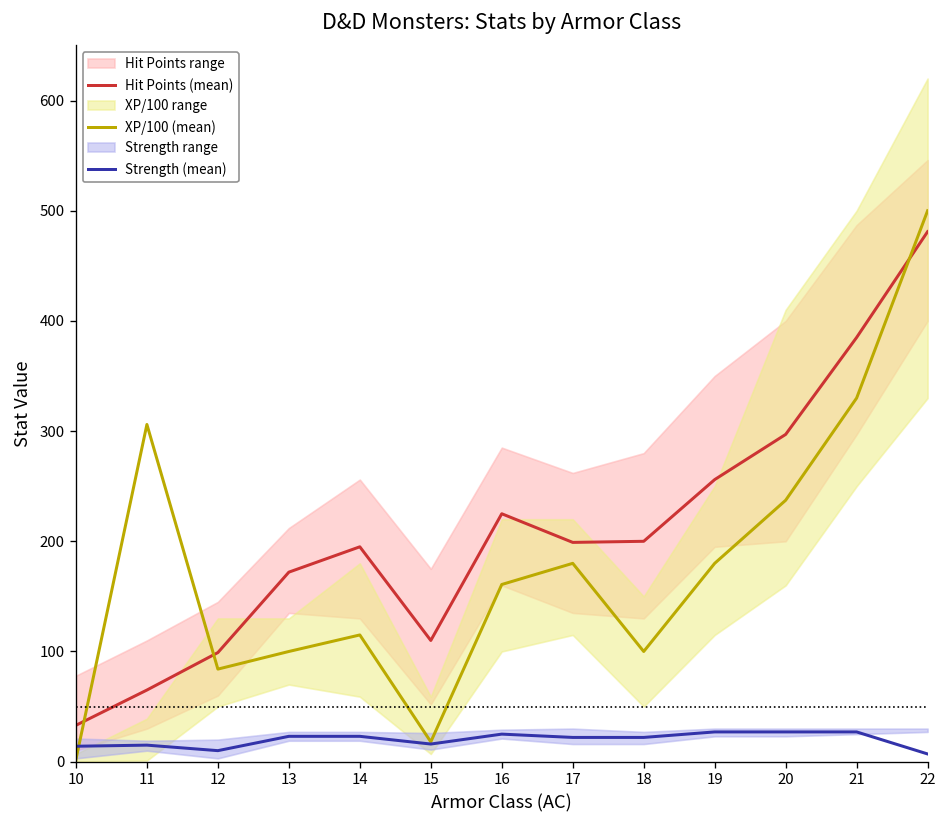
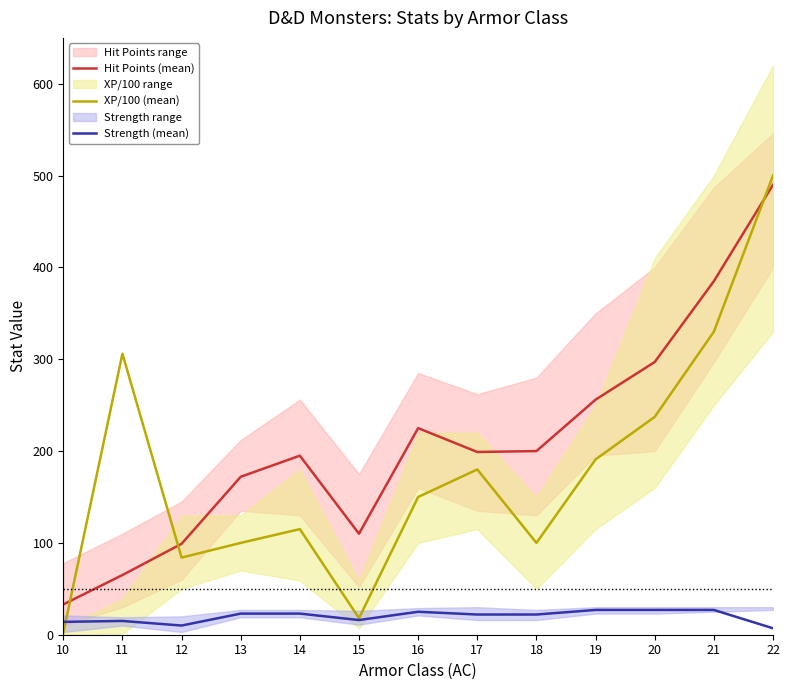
  {
    "Hit Points (mean)": {
      "10": 30,
      "11": 70,
      "12": 100,
      "13": 170,
      "14": 200,
      "15": 110,
      "16": 230,
      "17": 200,
      "18": 200,
      "19": 260,
      "20": 300,
      "21": 390,
-     "22": 480
+     "22": 490
    },
    "XP/100 (mean)": {
      "10": 0,
      "11": 310,
      "12": 80,
      "13": 100,
      "14": 120,
-     "16": 160,
+     "16": 150,
      "17": 180,
      "18": 100,
-     "19": 180,
+     "19": 190,
      "20": 240,
      "21": 330,
      "22": 500
    },
    "Strength (mean)": {
      "10": 10,
      "11": 20,
      "12": 10,
      "13": 20,
      "14": 20,
      "16": 30,
      "17": 20,
      "18": 20,
      "19": 30,
      "20": 30,
      "21": 30,
      "22": 10
    }
  }
